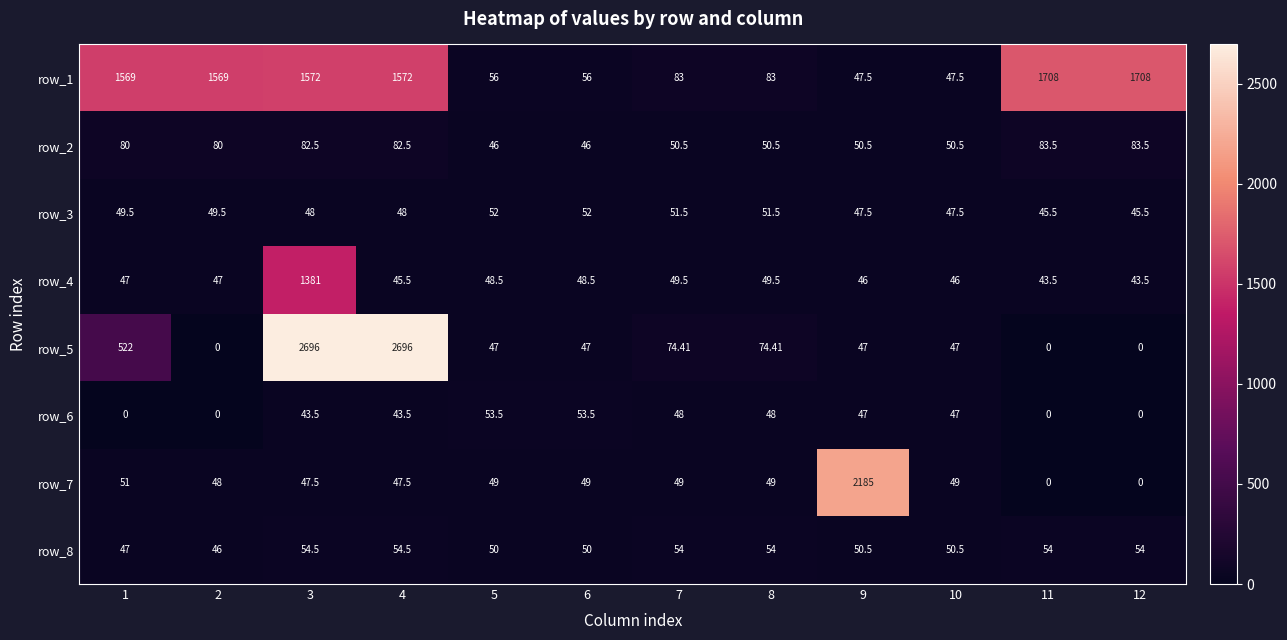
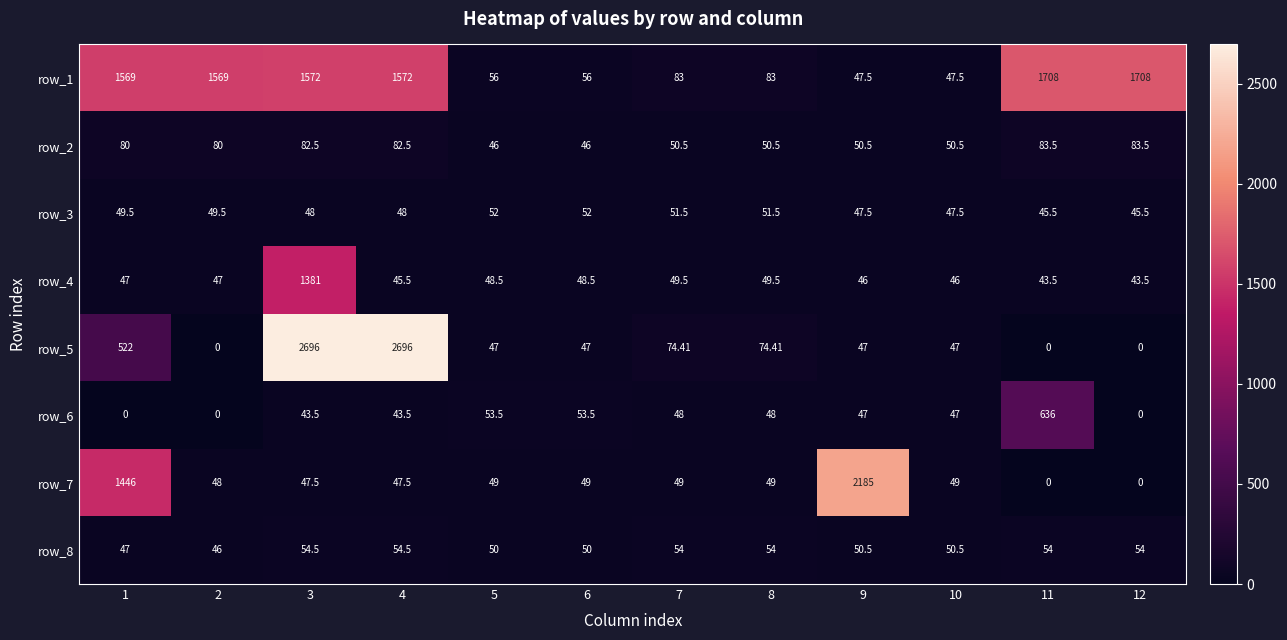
  {
    "row_1": {
      "1": 1569,
      "2": 1569,
      "3": 1572,
      "4": 1572,
      "5": 56,
      "6": 56,
      "7": 83,
      "8": 83,
      "9": 47.5,
      "10": 47.5,
      "11": 1708,
      "12": 1708
    },
    "row_2": {
      "1": 80,
      "2": 80,
      "3": 82.5,
      "4": 82.5,
      "5": 46,
      "6": 46,
      "7": 50.5,
      "8": 50.5,
      "9": 50.5,
      "10": 50.5,
      "11": 83.5,
      "12": 83.5
    },
    "row_3": {
      "1": 49.5,
      "2": 49.5,
      "3": 48,
      "4": 48,
      "5": 52,
      "6": 52,
      "7": 51.5,
      "8": 51.5,
      "9": 47.5,
      "10": 47.5,
      "11": 45.5,
      "12": 45.5
    },
    "row_4": {
      "1": 47,
      "2": 47,
      "3": 1381,
      "4": 45.5,
      "5": 48.5,
      "6": 48.5,
      "7": 49.5,
      "8": 49.5,
      "9": 46,
      "10": 46,
      "11": 43.5,
      "12": 43.5
    },
    "row_5": {
      "1": 522,
      "2": 0,
      "3": 2696,
      "4": 2696,
      "5": 47,
      "6": 47,
      "7": 74.41,
      "8": 74.41,
      "9": 47,
      "10": 47,
      "11": 0,
      "12": 0
    },
    "row_6": {
      "1": 0,
      "2": 0,
      "3": 43.5,
      "4": 43.5,
      "5": 53.5,
      "6": 53.5,
      "7": 48,
      "8": 48,
      "9": 47,
      "10": 47,
-     "11": 0,
+     "11": 636,
      "12": 0
    },
    "row_7": {
-     "1": 51,
+     "1": 1446,
      "2": 48,
      "3": 47.5,
      "4": 47.5,
      "5": 49,
      "6": 49,
      "7": 49,
      "8": 49,
      "9": 2185,
      "10": 49,
      "11": 0,
      "12": 0
    },
    "row_8": {
      "1": 47,
      "2": 46,
      "3": 54.5,
      "4": 54.5,
      "5": 50,
      "6": 50,
      "7": 54,
      "8": 54,
      "9": 50.5,
      "10": 50.5,
      "11": 54,
      "12": 54
    }
  }
